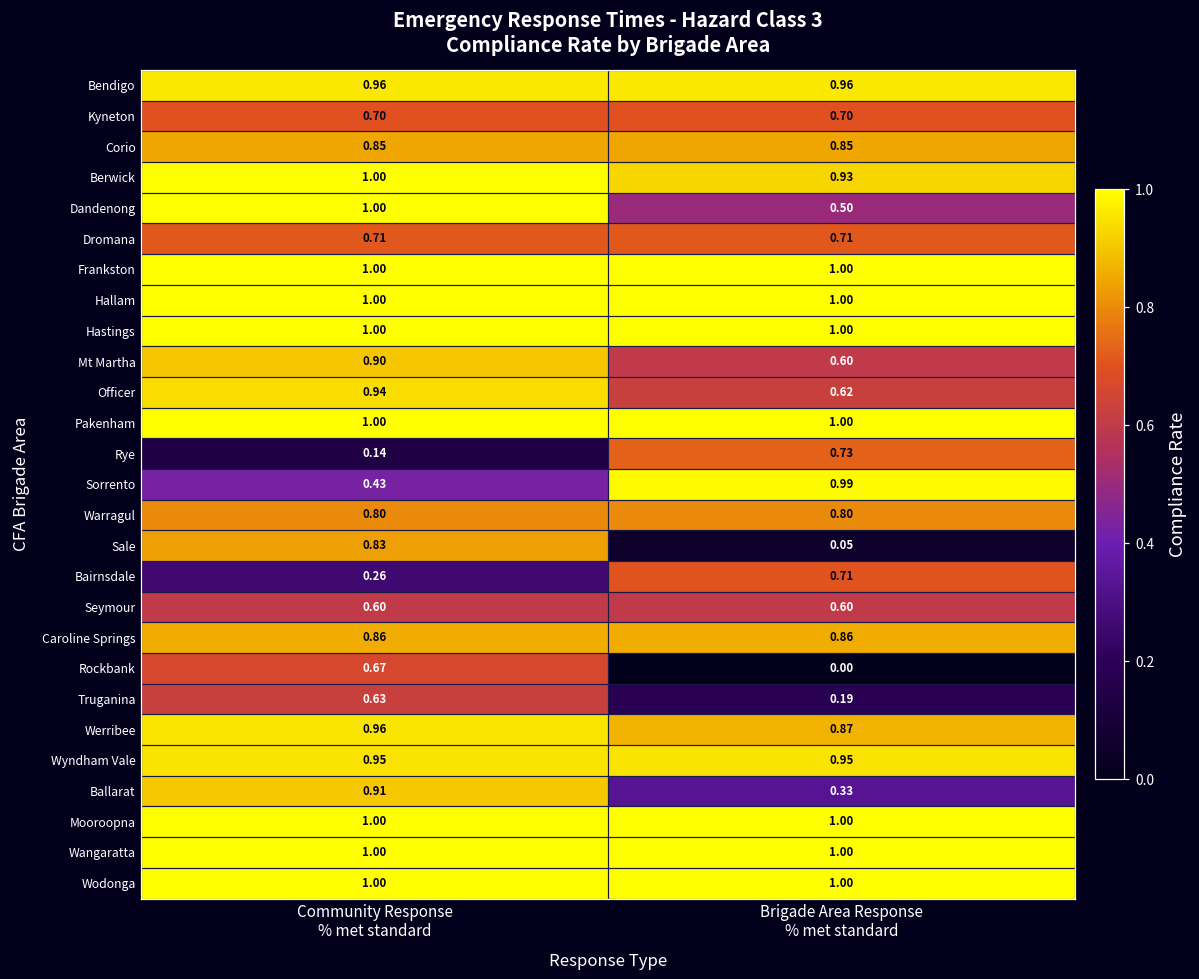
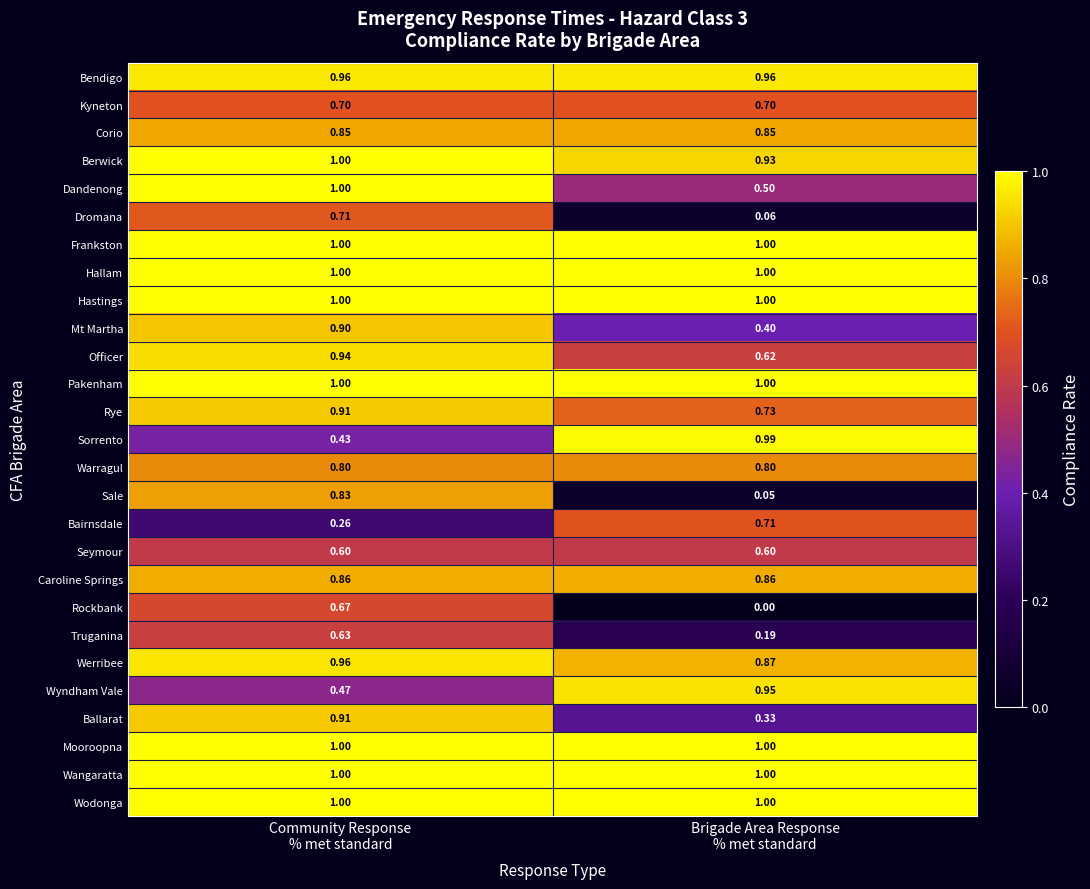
  {
    "Bendigo": {
      "Community Response % met standard": 0.96,
      "Brigade Area Response % met standard": 0.96
    },
    "Kyneton": {
      "Community Response % met standard": 0.70,
      "Brigade Area Response % met standard": 0.70
    },
    "Corio": {
      "Community Response % met standard": 0.85,
      "Brigade Area Response % met standard": 0.85
    },
    "Berwick": {
      "Community Response % met standard": 1.00,
      "Brigade Area Response % met standard": 0.93
    },
    "Dandenong": {
      "Community Response % met standard": 1.00,
      "Brigade Area Response % met standard": 0.50
    },
    "Dromana": {
      "Community Response % met standard": 0.71,
-     "Brigade Area Response % met standard": 0.71
+     "Brigade Area Response % met standard": 0.06
    },
    "Frankston": {
      "Community Response % met standard": 1.00,
      "Brigade Area Response % met standard": 1.00
    },
    "Hallam": {
      "Community Response % met standard": 1.00,
      "Brigade Area Response % met standard": 1.00
    },
    "Hastings": {
      "Community Response % met standard": 1.00,
      "Brigade Area Response % met standard": 1.00
    },
    "Mt Martha": {
      "Community Response % met standard": 0.90,
-     "Brigade Area Response % met standard": 0.60
+     "Brigade Area Response % met standard": 0.40
    },
    "Officer": {
      "Community Response % met standard": 0.94,
      "Brigade Area Response % met standard": 0.62
    },
    "Pakenham": {
      "Community Response % met standard": 1.00,
      "Brigade Area Response % met standard": 1.00
    },
    "Rye": {
-     "Community Response % met standard": 0.14,
+     "Community Response % met standard": 0.91,
      "Brigade Area Response % met standard": 0.73
    },
    "Sorrento": {
      "Community Response % met standard": 0.43,
      "Brigade Area Response % met standard": 0.99
    },
    "Warragul": {
      "Community Response % met standard": 0.80,
      "Brigade Area Response % met standard": 0.80
    },
    "Sale": {
      "Community Response % met standard": 0.83,
      "Brigade Area Response % met standard": 0.05
    },
    "Bairnsdale": {
      "Community Response % met standard": 0.26,
      "Brigade Area Response % met standard": 0.71
    },
    "Seymour": {
      "Community Response % met standard": 0.60,
      "Brigade Area Response % met standard": 0.60
    },
    "Caroline Springs": {
      "Community Response % met standard": 0.86,
      "Brigade Area Response % met standard": 0.86
    },
    "Rockbank": {
      "Community Response % met standard": 0.67,
      "Brigade Area Response % met standard": 0.00
    },
    "Truganina": {
      "Community Response % met standard": 0.63,
      "Brigade Area Response % met standard": 0.19
    },
    "Werribee": {
      "Community Response % met standard": 0.96,
      "Brigade Area Response % met standard": 0.87
    },
    "Wyndham Vale": {
-     "Community Response % met standard": 0.95,
+     "Community Response % met standard": 0.47,
      "Brigade Area Response % met standard": 0.95
    },
    "Ballarat": {
      "Community Response % met standard": 0.91,
      "Brigade Area Response % met standard": 0.33
    },
    "Mooroopna": {
      "Community Response % met standard": 1.00,
      "Brigade Area Response % met standard": 1.00
    },
    "Wangaratta": {
      "Community Response % met standard": 1.00,
      "Brigade Area Response % met standard": 1.00
    },
    "Wodonga": {
      "Community Response % met standard": 1.00,
      "Brigade Area Response % met standard": 1.00
    }
  }
